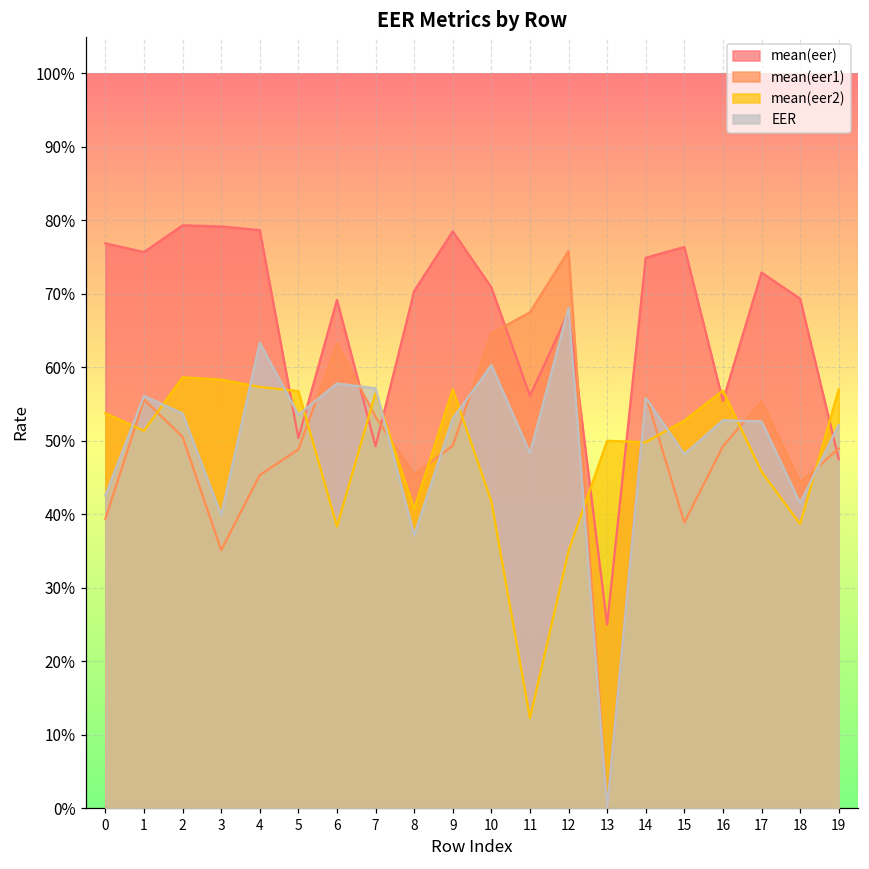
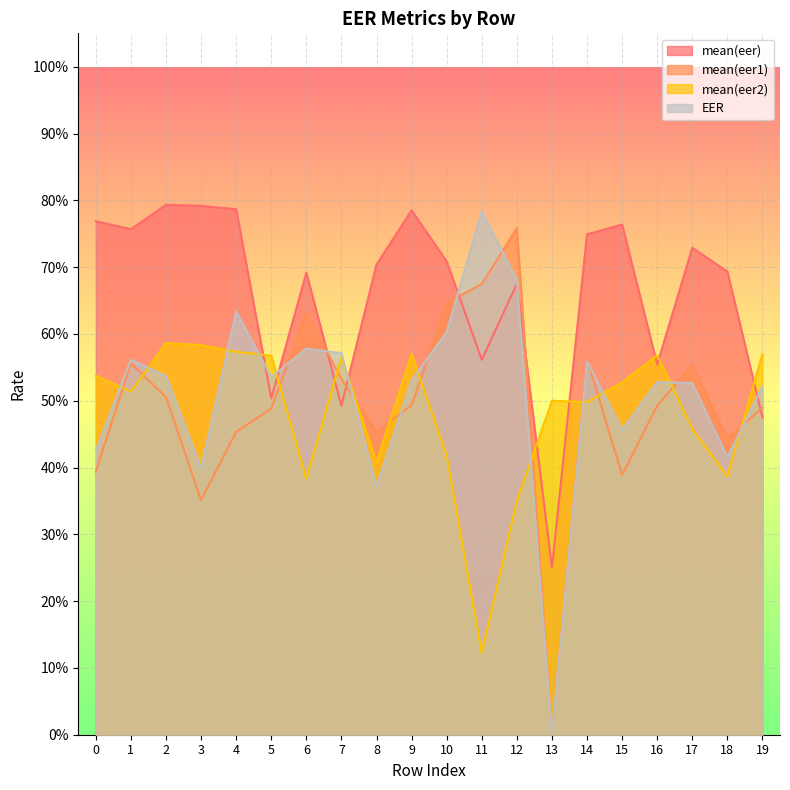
  {
    "mean(eer2)": {
      "0": "54%",
      "1": "51%",
      "2": "59%",
      "3": "58%",
      "4": "57%",
      "5": "57%",
      "6": "38%",
      "7": "56%",
      "8": "41%",
      "9": "57%",
      "10": "42%",
      "11": "12%",
      "12": "35%",
      "13": "50%",
      "14": "50%",
      "15": "53%",
      "16": "57%",
      "17": "46%",
      "18": "39%",
      "19": "57%"
    },
    "EER": {
      "0": "43%",
      "1": "56%",
      "2": "54%",
      "3": "40%",
      "4": "63%",
      "5": "54%",
      "6": "58%",
      "7": "57%",
      "8": "37%",
      "9": "53%",
      "10": "60%",
-     "11": "48%",
+     "11": "78%",
      "12": "68%",
      "14": "56%",
-     "15": "48%",
+     "15": "46%",
      "16": "53%",
      "17": "53%",
      "18": "42%",
      "19": "52%"
    }
  }
